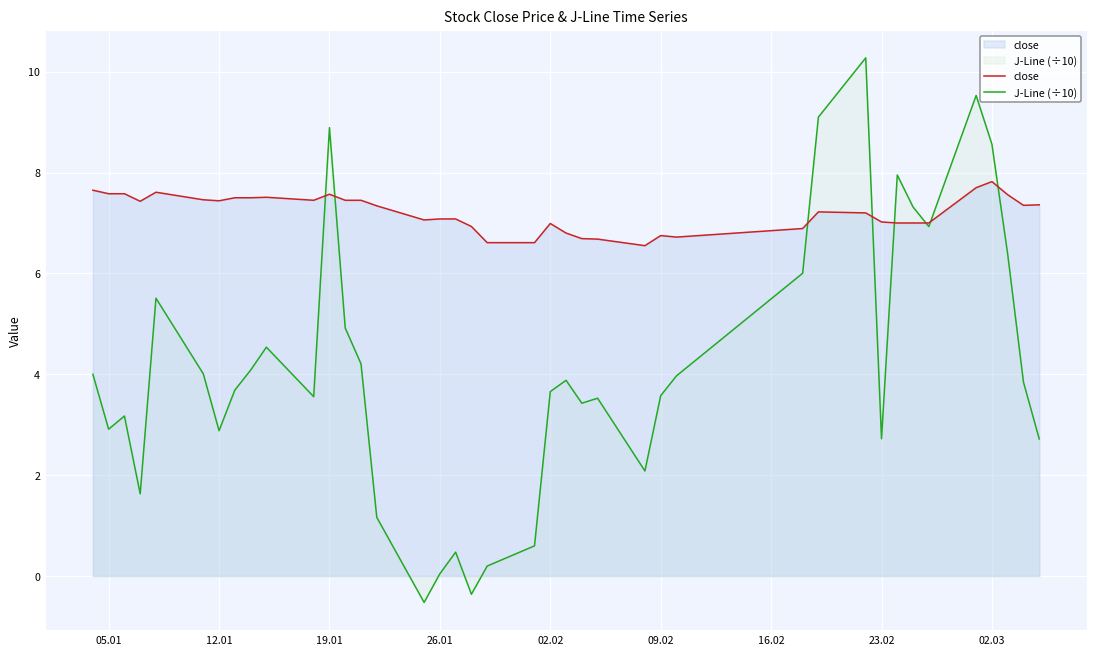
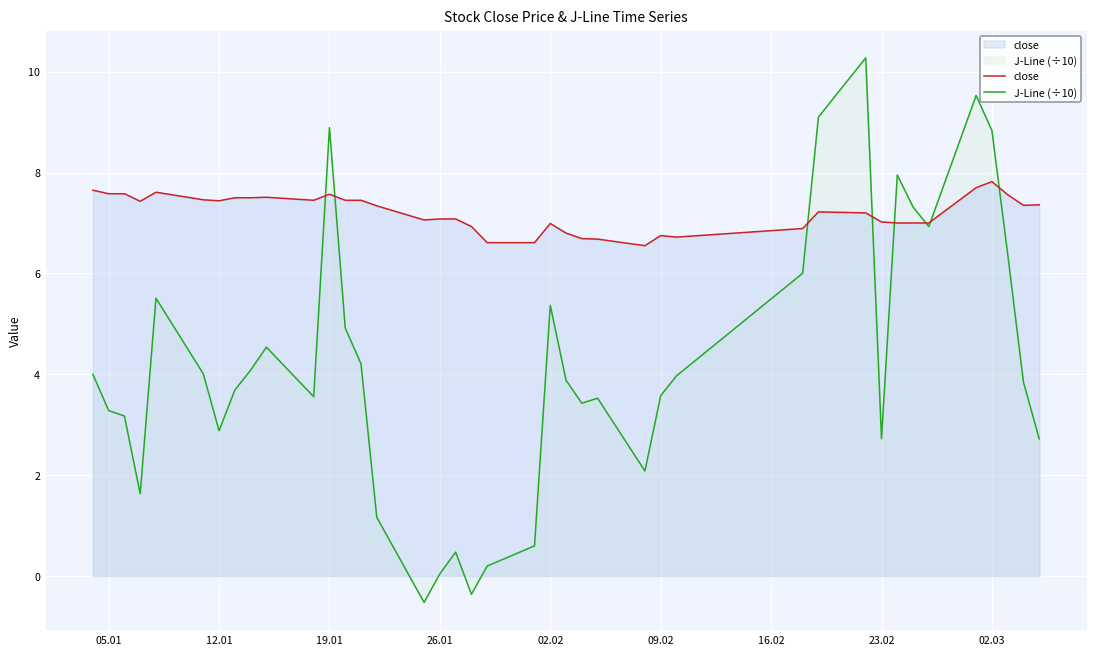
  {
    "J-Line (÷10)": {
-     "05.01": 2.9,
-     "02.02": 3.7,
-     "02.03": 8.6
+     "05.01": 3.3,
+     "02.02": 5.4,
+     "02.03": 8.8
    }
  }
